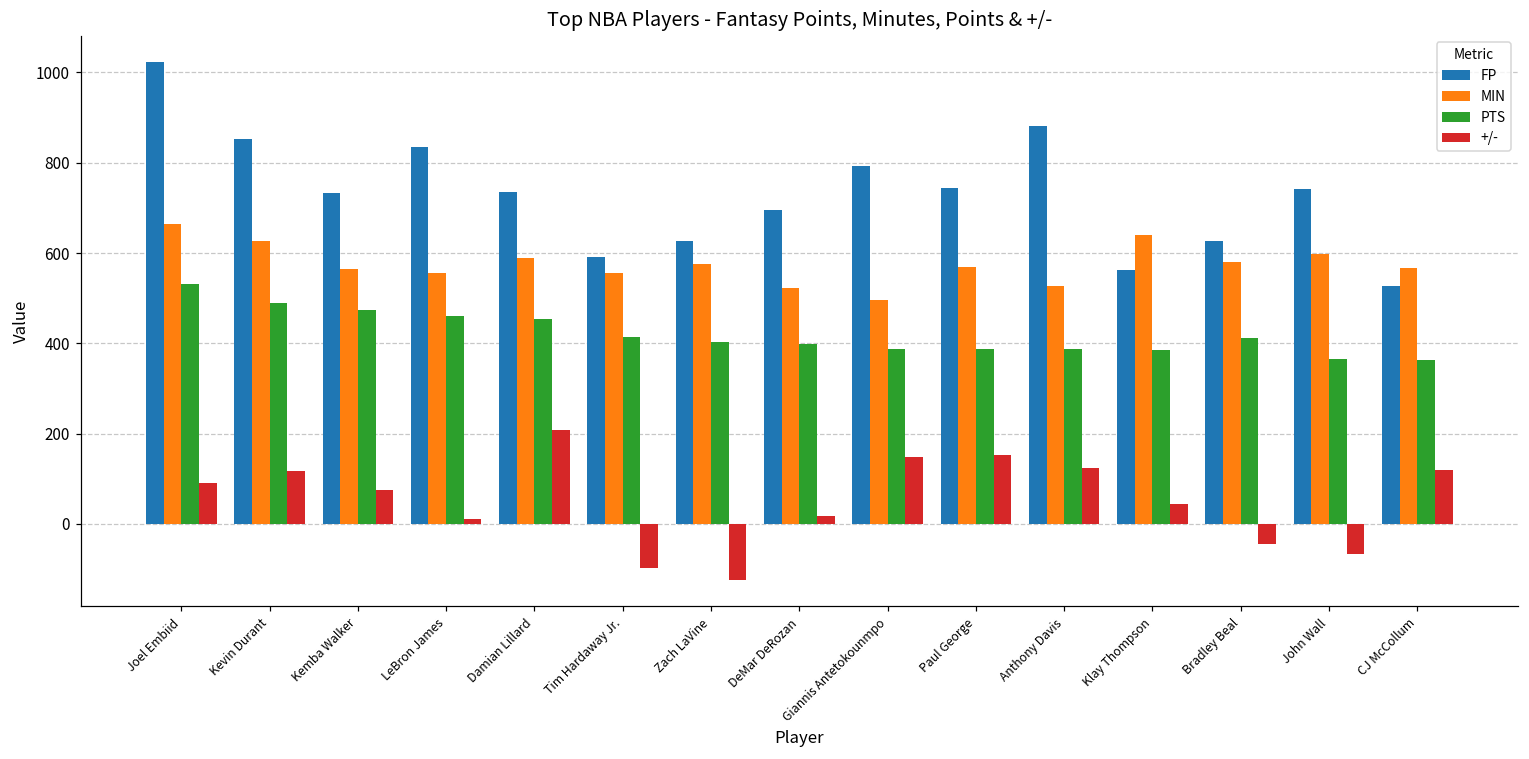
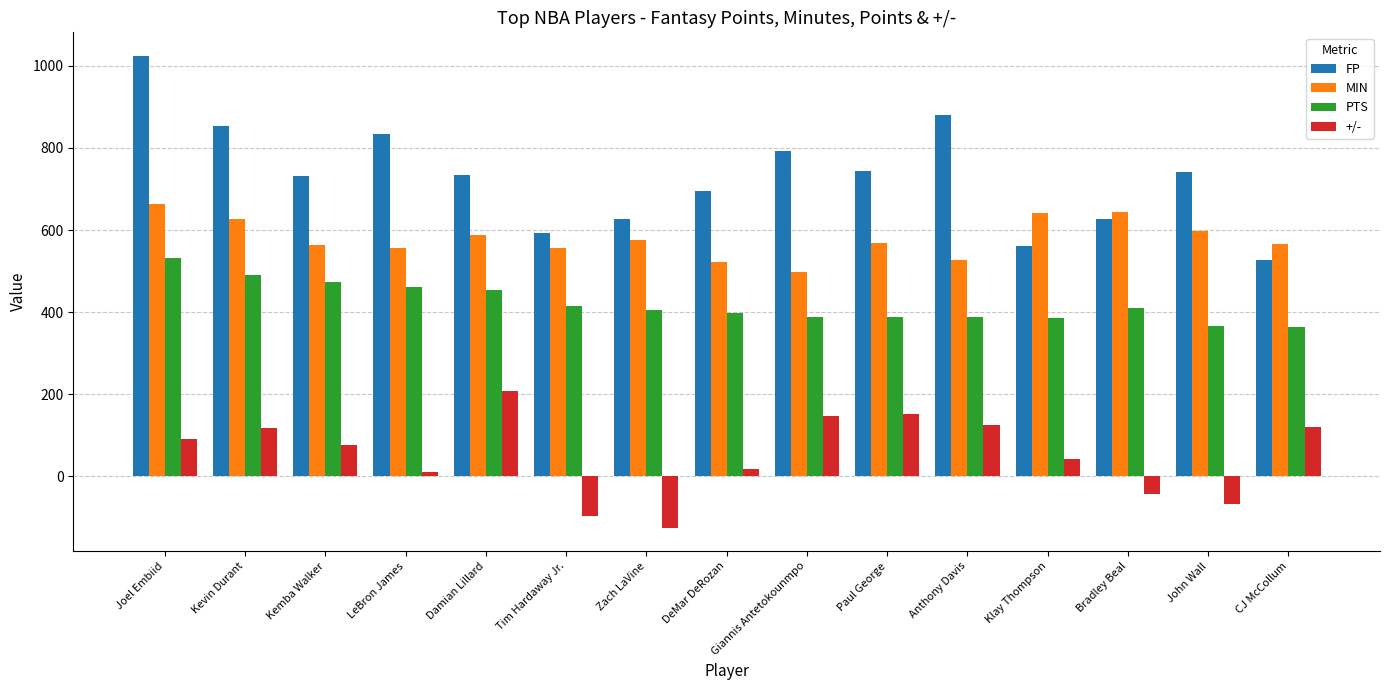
  {
    "FP": {
      "Joel Embiid": 1020,
      "Kevin Durant": 850,
      "Kemba Walker": 730,
      "LeBron James": 830,
      "Damian Lillard": 730,
      "Tim Hardaway Jr.": 590,
      "Zach LaVine": 630,
      "DeMar DeRozan": 700,
      "Giannis Antetokounmpo": 790,
      "Paul George": 740,
      "Anthony Davis": 880,
      "Klay Thompson": 560,
      "Bradley Beal": 630,
      "John Wall": 740,
      "CJ McCollum": 530
    },
    "MIN": {
      "Joel Embiid": 660,
      "Kevin Durant": 630,
      "Kemba Walker": 560,
      "LeBron James": 560,
      "Damian Lillard": 590,
      "Tim Hardaway Jr.": 560,
      "Zach LaVine": 580,
      "DeMar DeRozan": 520,
      "Giannis Antetokounmpo": 500,
      "Paul George": 570,
      "Anthony Davis": 530,
      "Klay Thompson": 640,
-     "Bradley Beal": 580,
+     "Bradley Beal": 640,
      "John Wall": 600,
      "CJ McCollum": 570
    },
    "PTS": {
      "Joel Embiid": 530,
      "Kevin Durant": 490,
      "Kemba Walker": 470,
      "LeBron James": 460,
      "Damian Lillard": 450,
      "Tim Hardaway Jr.": 420,
      "Zach LaVine": 400,
      "DeMar DeRozan": 400,
      "Giannis Antetokounmpo": 390,
      "Paul George": 390,
      "Anthony Davis": 390,
      "Klay Thompson": 390,
      "Bradley Beal": 410,
      "John Wall": 370,
      "CJ McCollum": 360
    },
    "+/-": {
      "Joel Embiid": 90,
      "Kevin Durant": 120,
      "Kemba Walker": 80,
      "LeBron James": 10,
      "Damian Lillard": 210,
      "Tim Hardaway Jr.": -100,
      "Zach LaVine": -130,
      "DeMar DeRozan": 20,
      "Giannis Antetokounmpo": 150,
      "Paul George": 150,
      "Anthony Davis": 120,
      "Klay Thompson": 40,
      "Bradley Beal": -40,
      "John Wall": -70,
      "CJ McCollum": 120
    }
  }
